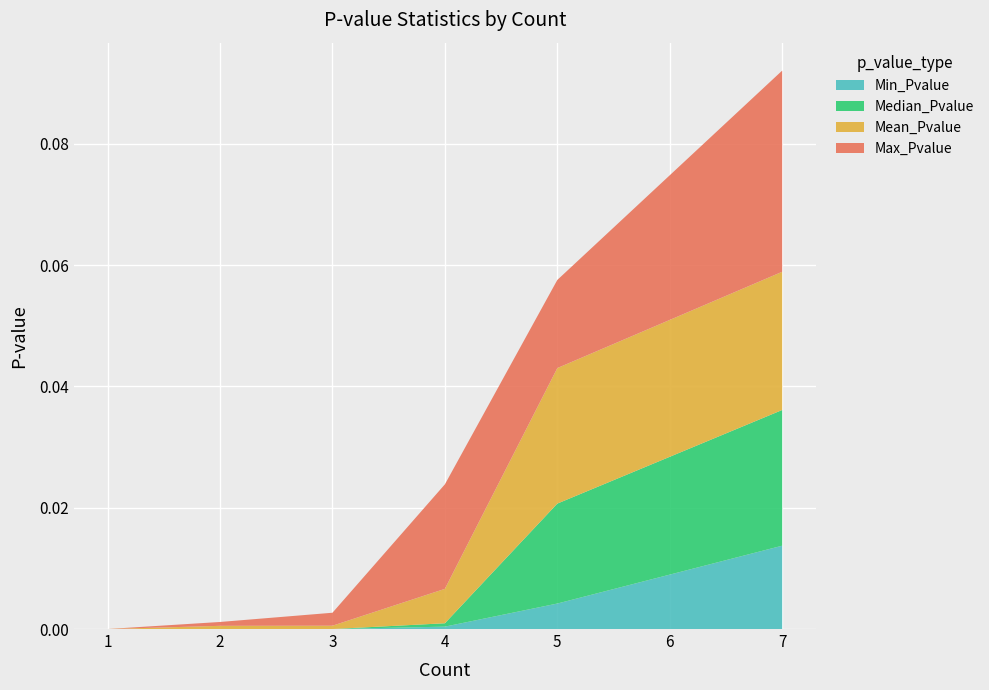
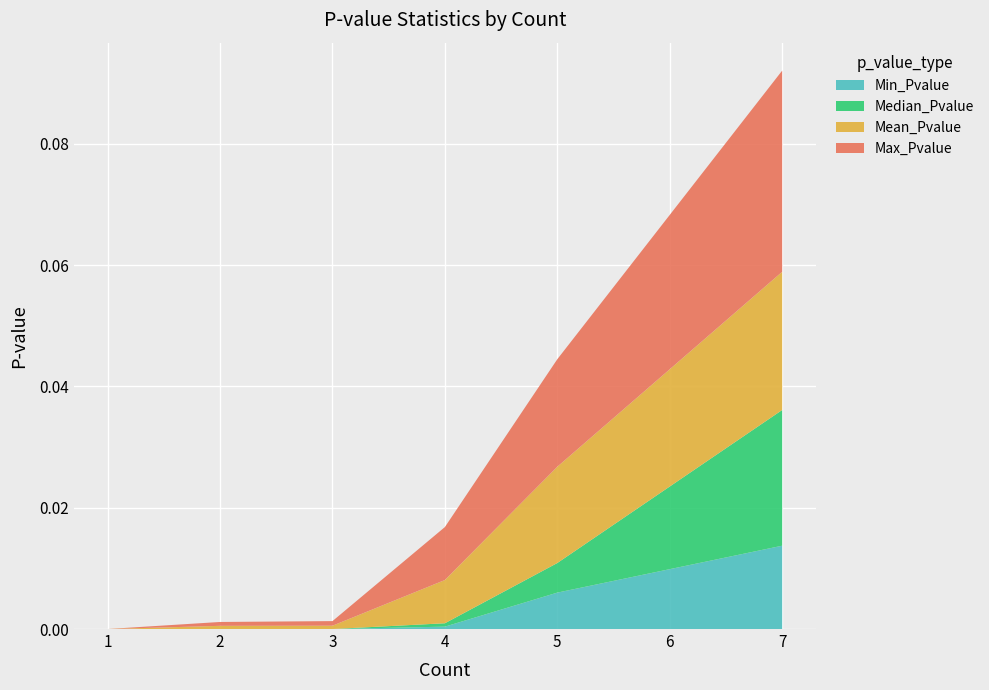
  {
    "Min_Pvalue": {
-     "5": 0.004,
+     "5": 0.006,
      "7": 0.014
    },
    "Median_Pvalue": {
      "4": 0.001,
-     "5": 0.016,
+     "5": 0.005,
      "7": 0.022
    },
    "Mean_Pvalue": {
      "2": 0.001,
      "3": 0.001,
-     "4": 0.006,
-     "5": 0.022,
+     "4": 0.007,
+     "5": 0.016,
      "7": 0.023
    },
    "Max_Pvalue": {
      "2": 0.001,
-     "3": 0.002,
-     "4": 0.017,
-     "5": 0.015,
+     "3": 0.001,
+     "4": 0.009,
+     "5": 0.018,
      "7": 0.033
    }
  }
